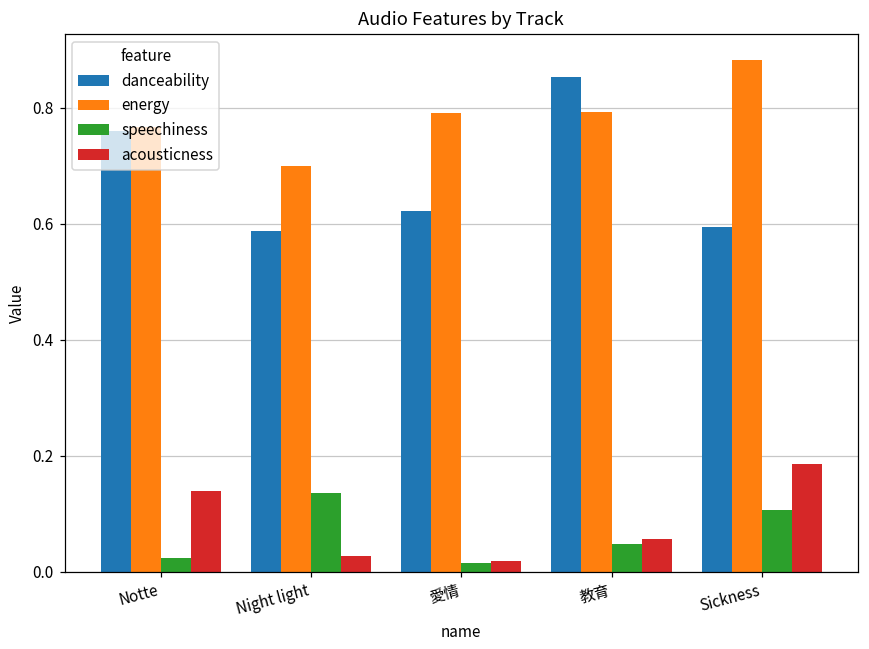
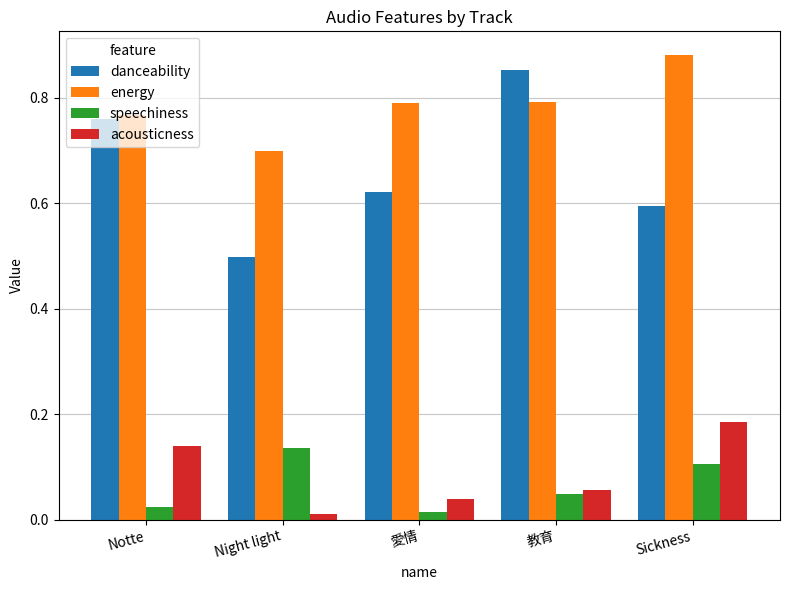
  {
    "danceability": {
-     "Night light": 0.59,
+     "Night light": 0.50,
      "愛情": 0.62,
      "教育": 0.85,
      "Sickness": 0.59
    },
    "energy": {
      "Night light": 0.70,
      "愛情": 0.79,
      "教育": 0.79,
      "Sickness": 0.88
    },
    "speechiness": {
      "Notte": 0.02,
      "Night light": 0.14,
      "愛情": 0.01,
      "教育": 0.05,
      "Sickness": 0.11
    },
    "acousticness": {
      "Notte": 0.14,
-     "Night light": 0.03,
-     "愛情": 0.02,
+     "Night light": 0.01,
+     "愛情": 0.04,
      "教育": 0.06,
      "Sickness": 0.19
    }
  }
